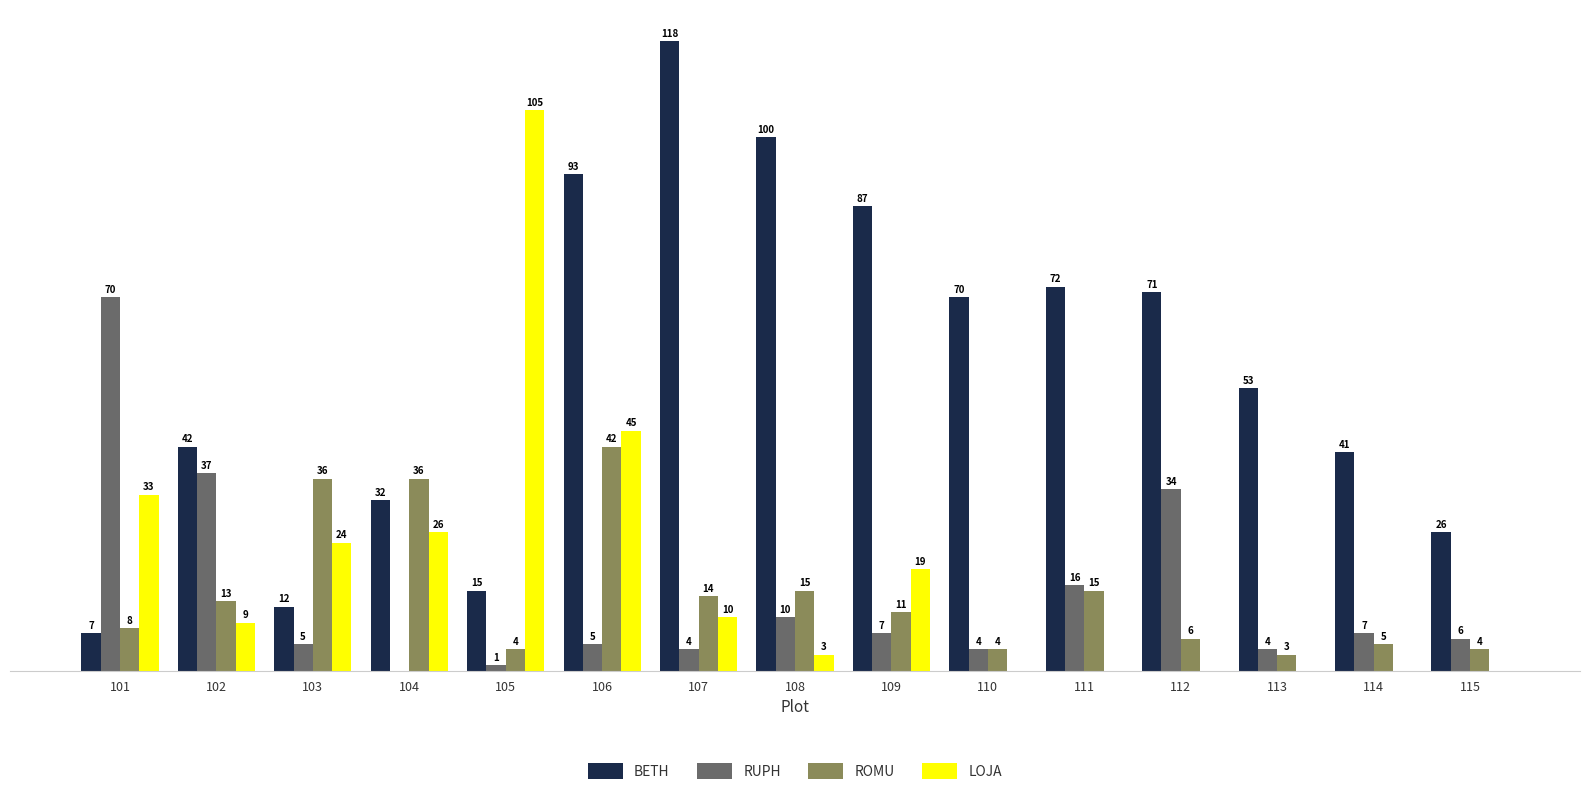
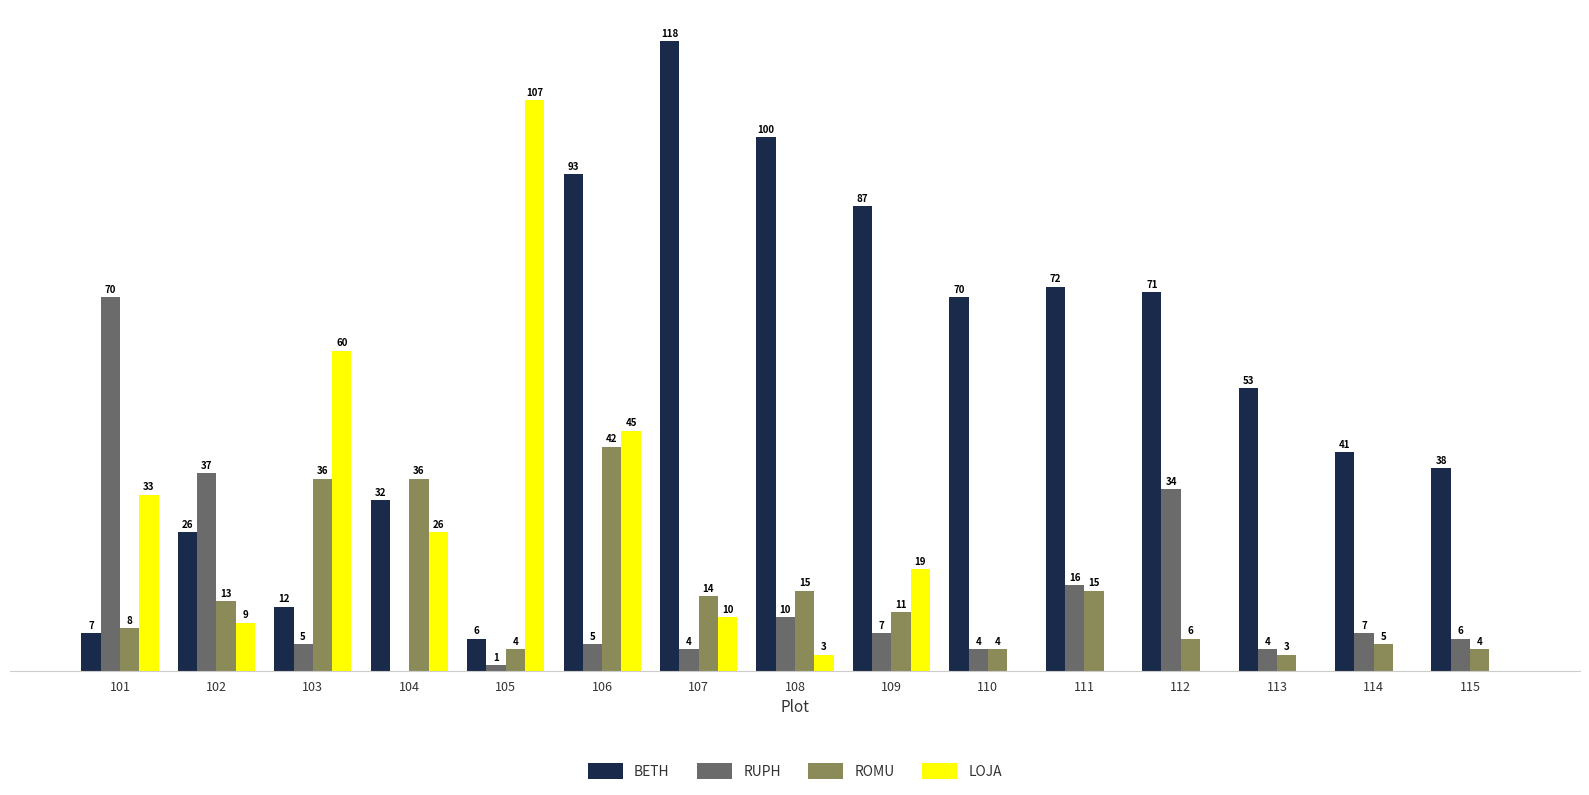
  {
    "BETH": {
      "101": 7,
-     "102": 42,
+     "102": 26,
      "103": 12,
      "104": 32,
-     "105": 15,
+     "105": 6,
      "106": 93,
      "107": 118,
      "108": 100,
      "109": 87,
      "110": 70,
      "111": 72,
      "112": 71,
      "113": 53,
      "114": 41,
-     "115": 26
+     "115": 38
    },
    "LOJA": {
      "101": 33,
      "102": 9,
-     "103": 24,
+     "103": 60,
      "104": 26,
-     "105": 105,
+     "105": 107,
      "106": 45,
      "107": 10,
      "108": 3,
      "109": 19
    }
  }
